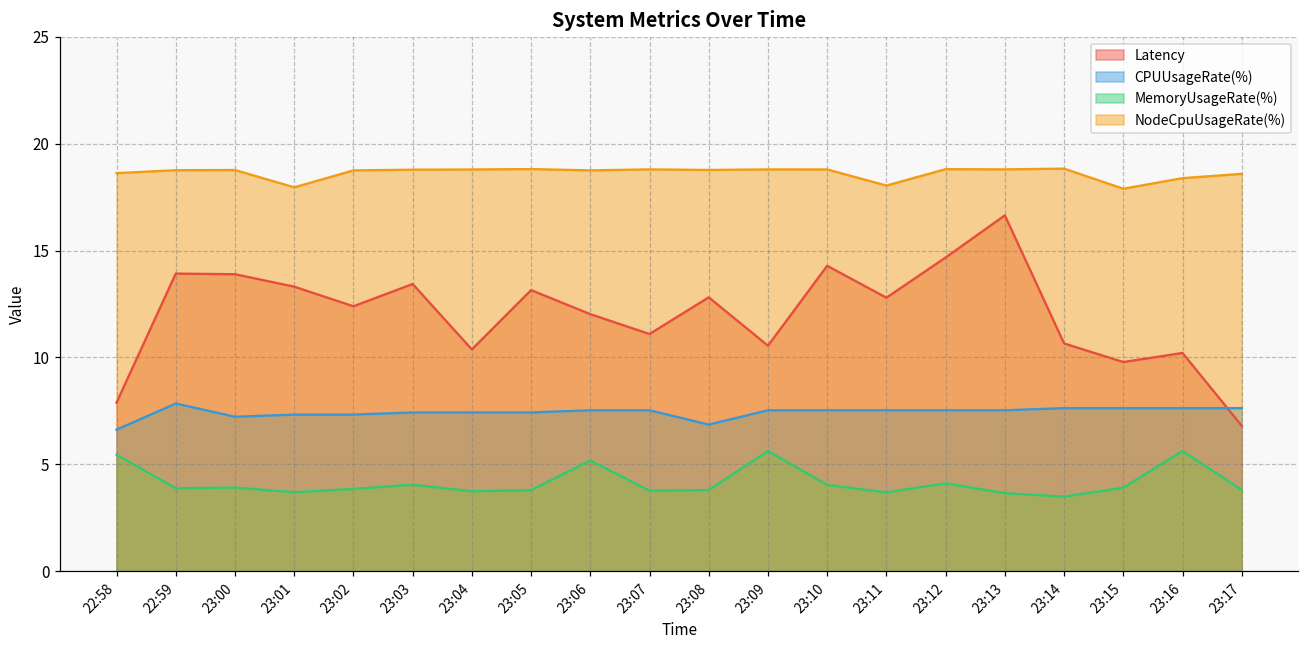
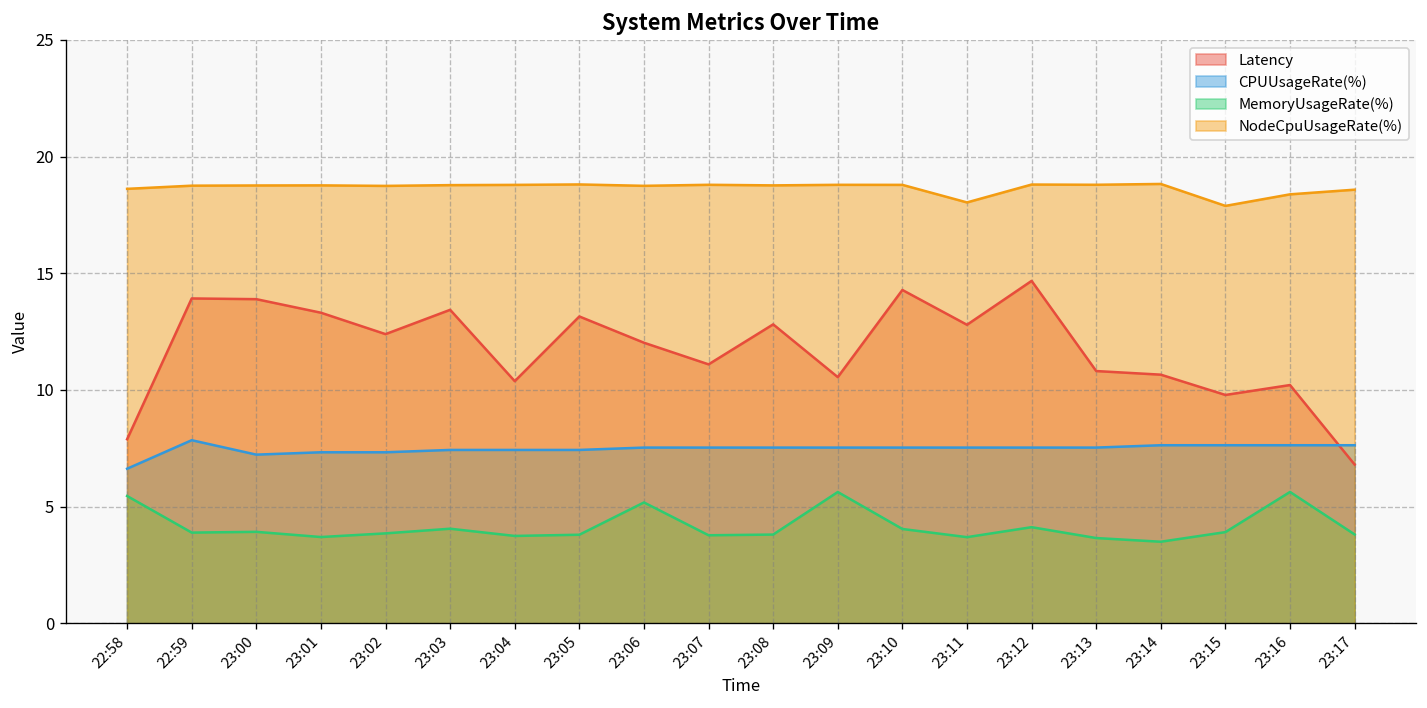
  {
    "Latency": {
      "22:58": 7.9,
      "22:59": 13.9,
      "23:00": 13.9,
      "23:01": 13.3,
      "23:02": 12.4,
      "23:03": 13.4,
      "23:04": 10.4,
      "23:05": 13.1,
      "23:06": 12.0,
      "23:07": 11.1,
      "23:08": 12.8,
      "23:09": 10.5,
      "23:10": 14.3,
      "23:11": 12.8,
      "23:12": 14.7,
-     "23:13": 16.6,
+     "23:13": 10.8,
      "23:14": 10.7,
      "23:15": 9.8,
      "23:16": 10.2,
      "23:17": 6.8
    },
    "CPUUsageRate(%)": {
      "22:58": 6.6,
      "22:59": 7.8,
      "23:00": 7.2,
      "23:01": 7.3,
      "23:02": 7.3,
      "23:03": 7.4,
      "23:04": 7.4,
      "23:05": 7.4,
      "23:06": 7.5,
      "23:07": 7.5,
-     "23:08": 6.9,
+     "23:08": 7.5,
      "23:09": 7.5,
      "23:10": 7.5,
      "23:11": 7.5,
      "23:12": 7.5,
      "23:13": 7.5,
      "23:14": 7.6,
      "23:15": 7.6,
      "23:16": 7.6,
      "23:17": 7.6
    },
    "MemoryUsageRate(%)": {
      "22:58": 5.5,
      "22:59": 3.9,
      "23:00": 3.9,
      "23:01": 3.7,
      "23:02": 3.9,
      "23:03": 4.1,
      "23:04": 3.7,
      "23:05": 3.8,
      "23:06": 5.2,
      "23:07": 3.8,
      "23:08": 3.8,
      "23:09": 5.6,
      "23:10": 4.0,
      "23:11": 3.7,
      "23:12": 4.1,
      "23:13": 3.7,
      "23:14": 3.5,
      "23:15": 3.9,
      "23:16": 5.6,
      "23:17": 3.8
    },
    "NodeCpuUsageRate(%)": {
      "22:58": 18.6,
      "22:59": 18.8,
      "23:00": 18.8,
-     "23:01": 18.0,
+     "23:01": 18.8,
      "23:02": 18.7,
      "23:03": 18.8,
      "23:04": 18.8,
      "23:05": 18.8,
      "23:06": 18.7,
      "23:07": 18.8,
      "23:08": 18.8,
      "23:09": 18.8,
      "23:10": 18.8,
      "23:11": 18.0,
      "23:12": 18.8,
      "23:13": 18.8,
      "23:14": 18.8,
      "23:15": 17.9,
      "23:16": 18.4,
      "23:17": 18.6
    }
  }
